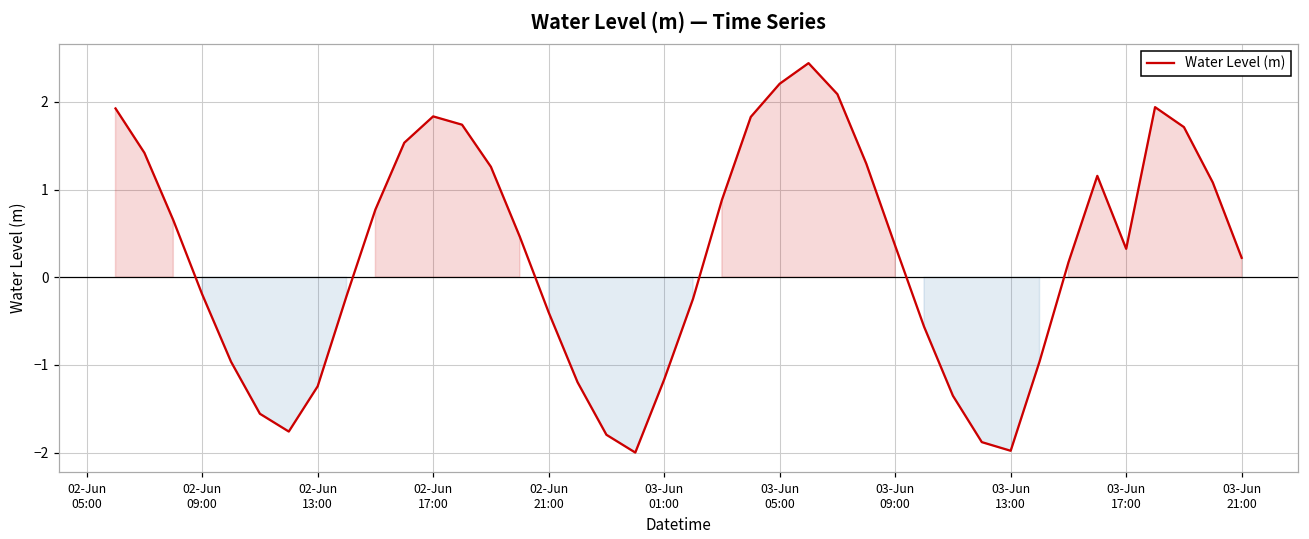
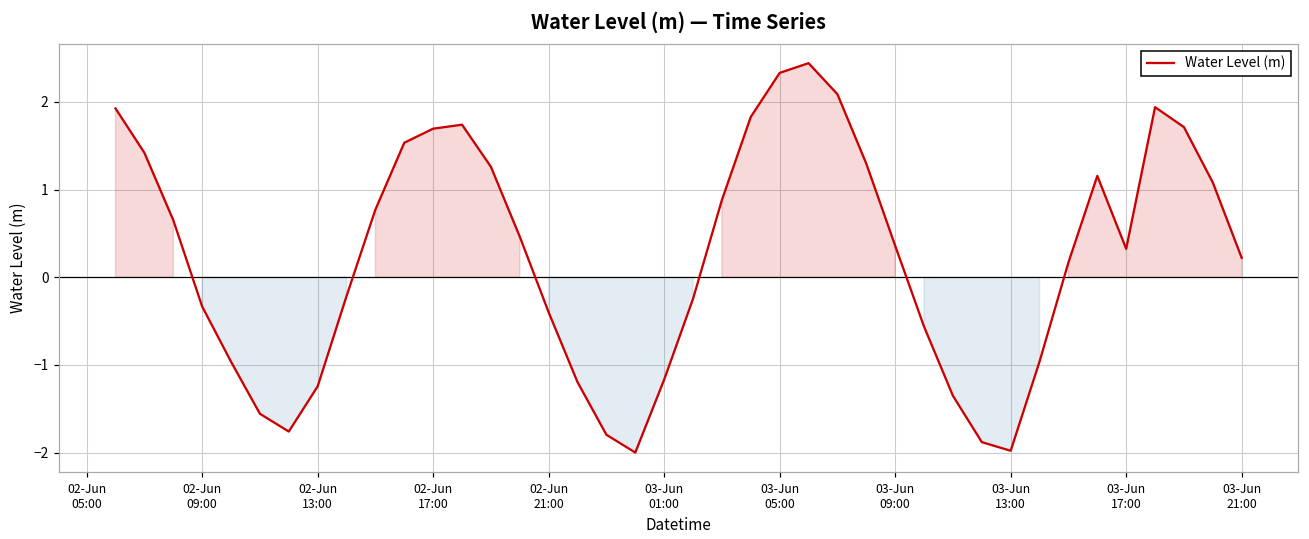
  {
-   "02-Jun 09:00": -0.2,
+   "02-Jun 09:00": -0.3,
    "02-Jun 13:00": -1.2,
-   "02-Jun 17:00": 1.8,
+   "02-Jun 17:00": 1.7,
    "02-Jun 21:00": -0.4,
    "03-Jun 01:00": -1.2,
-   "03-Jun 05:00": 2.2,
+   "03-Jun 05:00": 2.3,
    "03-Jun 09:00": 0.4,
    "03-Jun 13:00": -2.0,
    "03-Jun 17:00": 0.3,
    "03-Jun 21:00": 0.2
  }
